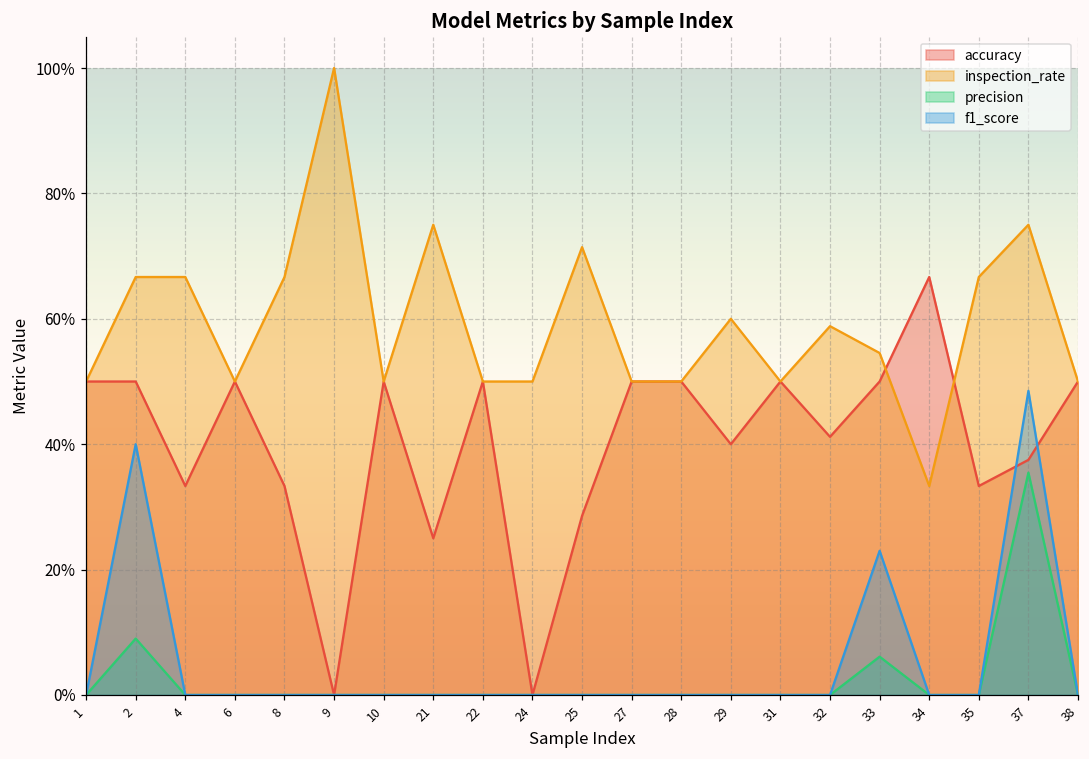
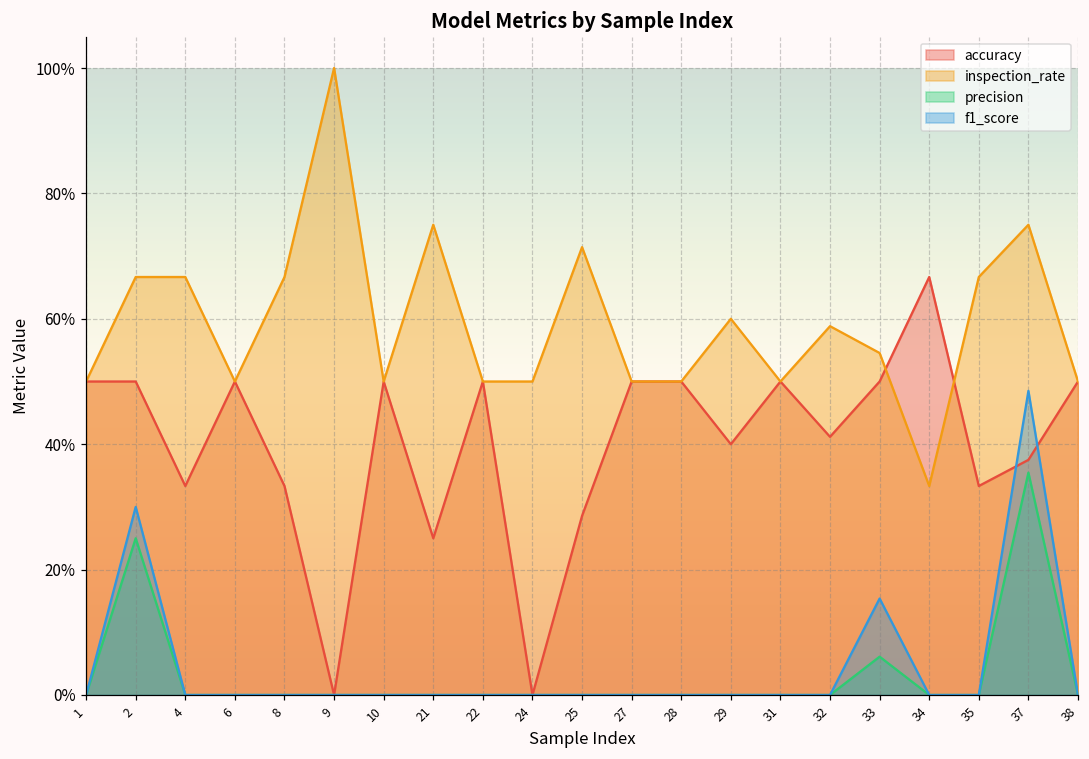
  {
    "precision": {
-     "2": "9%",
+     "2": "25%",
      "33": "6%",
      "37": "35%"
    },
    "f1_score": {
-     "2": "40%",
-     "33": "23%",
+     "2": "30%",
+     "33": "15%",
      "37": "49%"
    }
  }
